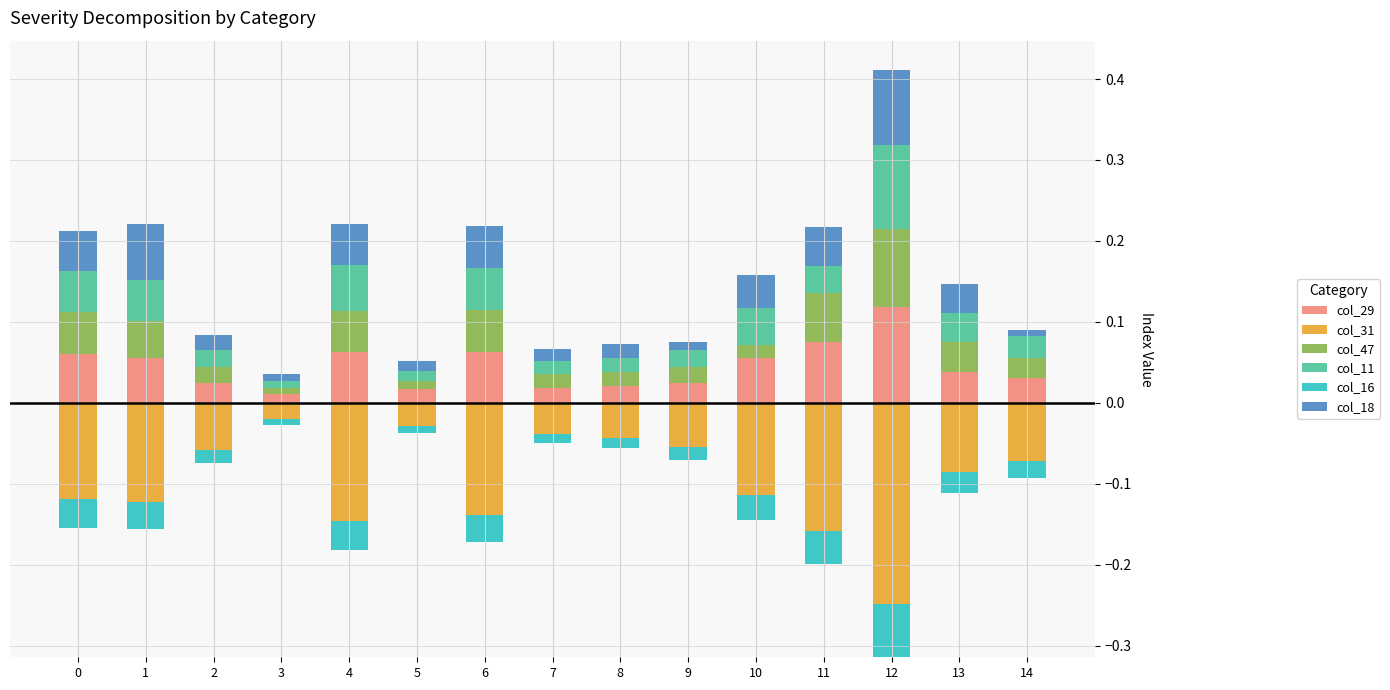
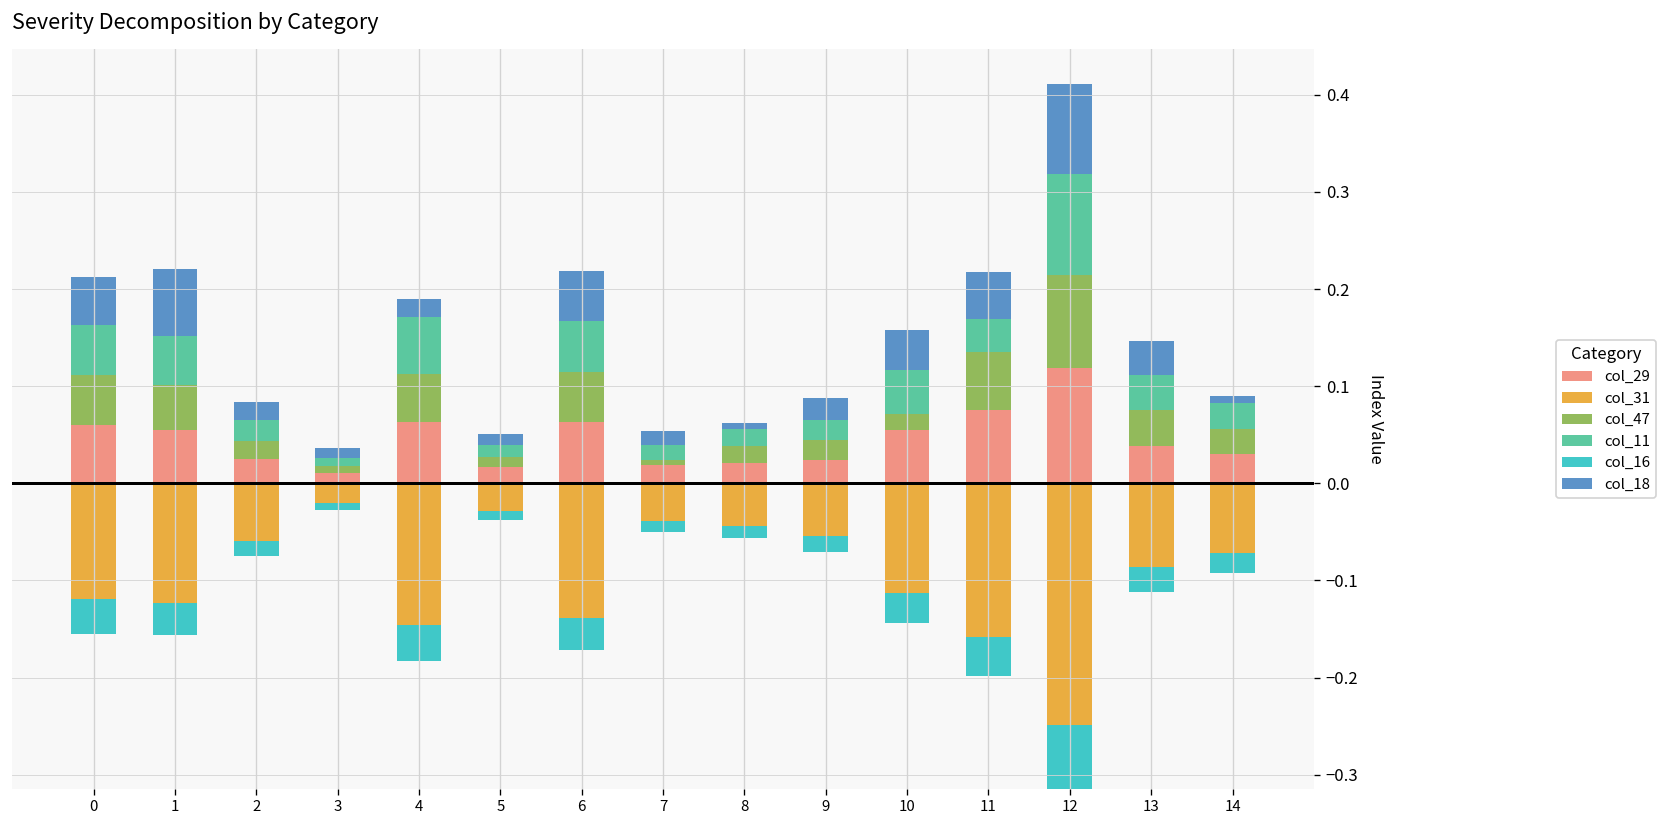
  {
    "col_47": {
      "0": 0.05,
      "1": 0.05,
      "2": 0.02,
      "3": 0.01,
      "4": 0.05,
      "5": 0.01,
      "6": 0.05,
-     "7": 0.02,
+     "7": 0.01,
      "8": 0.02,
      "9": 0.02,
      "10": 0.02,
      "11": 0.06,
      "12": 0.10,
      "13": 0.04,
      "14": 0.03
    },
    "col_18": {
      "0": 0.05,
      "1": 0.07,
      "2": 0.02,
      "3": 0.01,
-     "4": 0.05,
+     "4": 0.02,
      "5": 0.01,
      "6": 0.05,
      "7": 0.01,
-     "8": 0.02,
-     "9": 0.01,
+     "8": 0.01,
+     "9": 0.02,
      "10": 0.04,
      "11": 0.05,
      "12": 0.09,
      "13": 0.04,
      "14": 0.01
    }
  }
